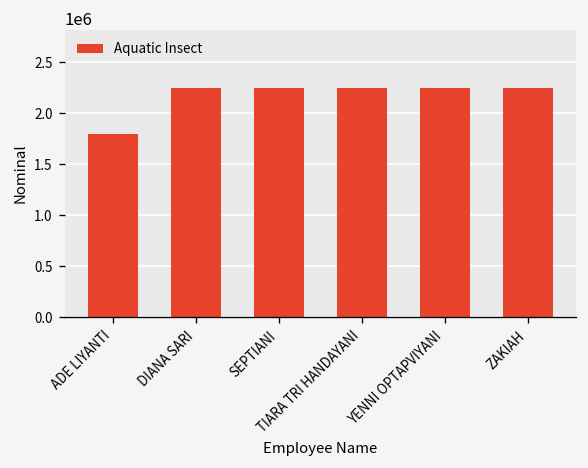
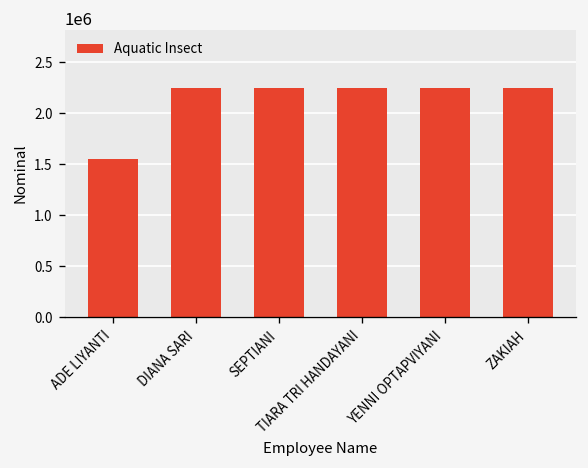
  {
-   "ADE LIYANTI": 1800000,
+   "ADE LIYANTI": 1600000,
    "DIANA SARI": 2300000,
    "SEPTIANI": 2300000,
    "TIARA TRI HANDAYANI": 2300000,
    "YENNI OPTAPVIYANI": 2300000,
    "ZAKIAH": 2300000
  }
